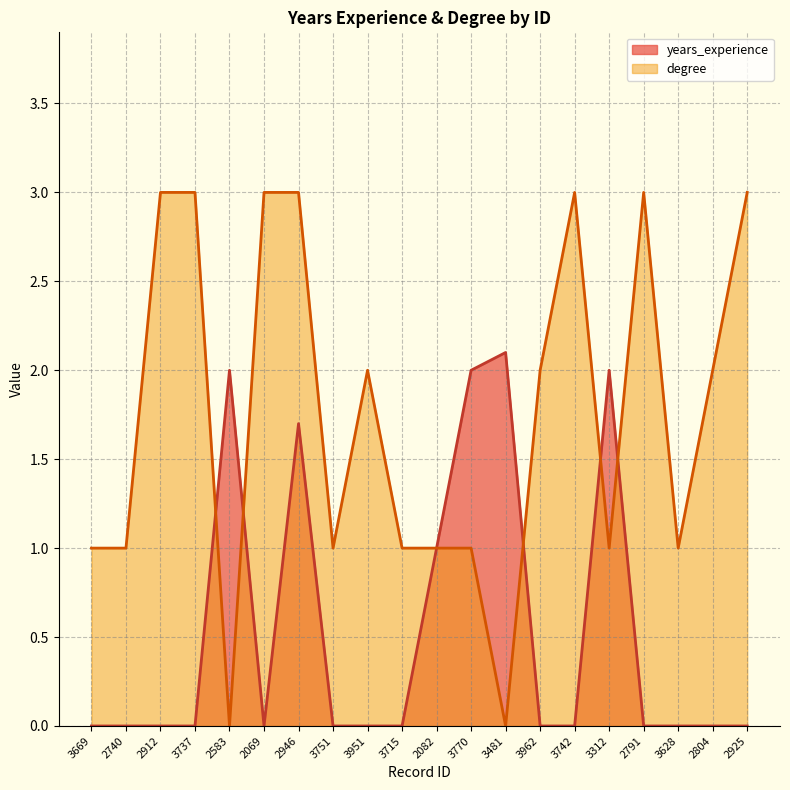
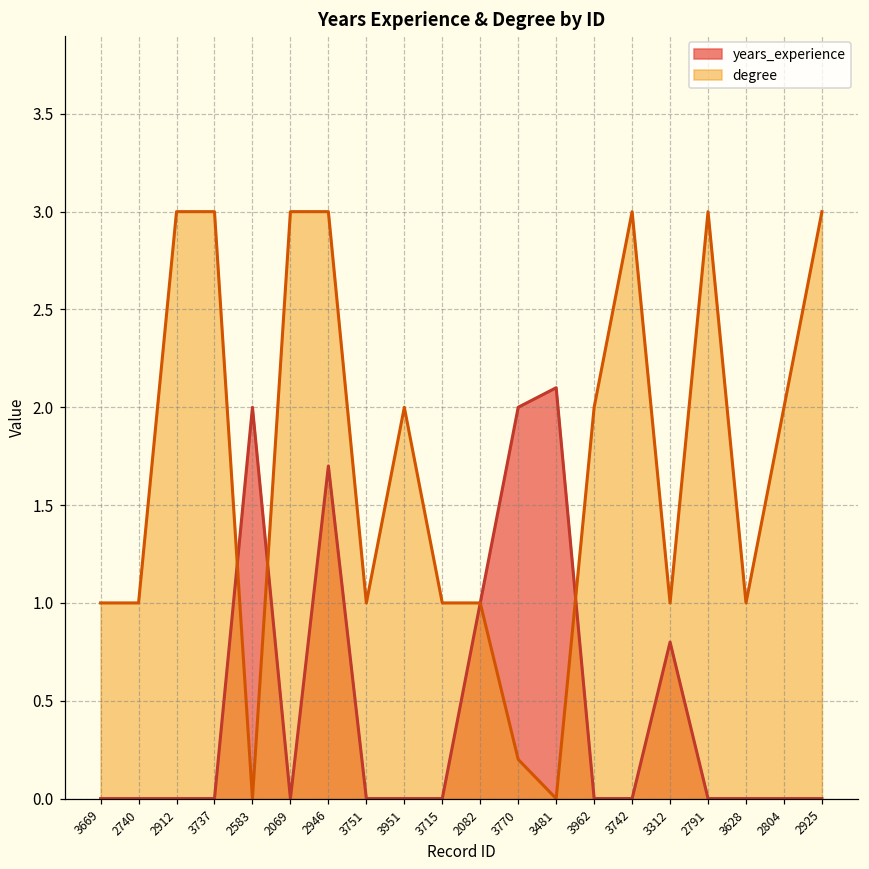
  {
    "years_experience": {
      "3669": 0.0,
      "2740": 0.0,
      "2912": 0.0,
      "3737": 0.0,
      "2583": 2.0,
      "2069": 0.0,
      "2946": 1.7,
      "3751": 0.0,
      "3951": 0.0,
      "3715": 0.0,
      "3770": 2.0,
      "3481": 2.1,
      "3962": 0.0,
      "3742": 0.0,
-     "3312": 2.0,
+     "3312": 0.8,
      "2791": 0.0,
      "3628": 0.0,
      "2804": 0.0,
      "2925": 0.0
    },
    "degree": {
      "3669": 1.0,
      "2740": 1.0,
      "2912": 3.0,
      "3737": 3.0,
      "2583": 0.0,
      "2069": 3.0,
      "2946": 3.0,
      "3751": 1.0,
      "3951": 2.0,
      "3715": 1.0,
-     "3770": 1.0,
+     "3770": 0.2,
      "3481": 0.0,
      "3962": 2.0,
      "3742": 3.0,
      "3312": 1.0,
      "2791": 3.0,
      "3628": 1.0,
      "2804": 2.0,
      "2925": 3.0
    }
  }
